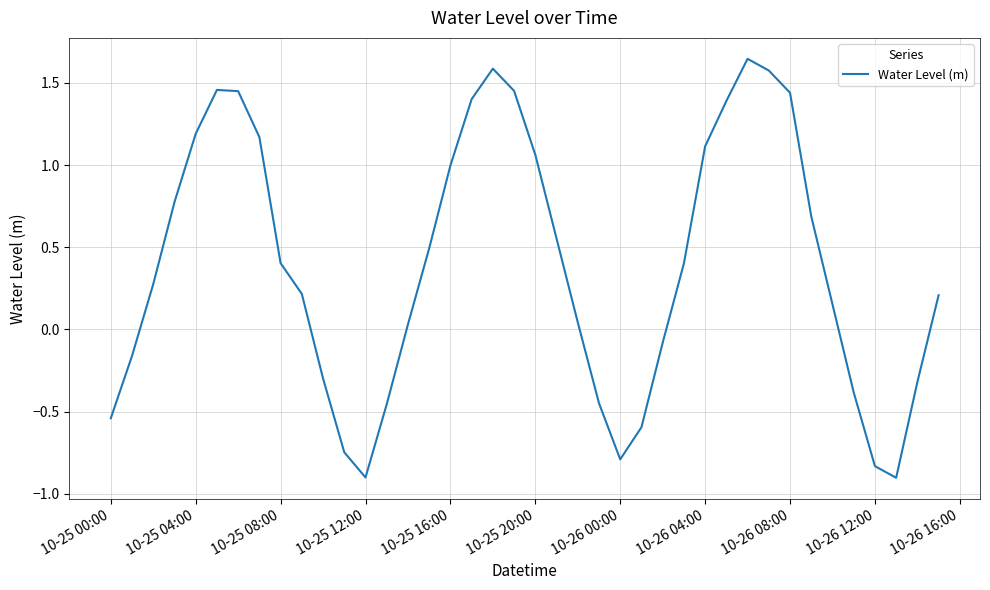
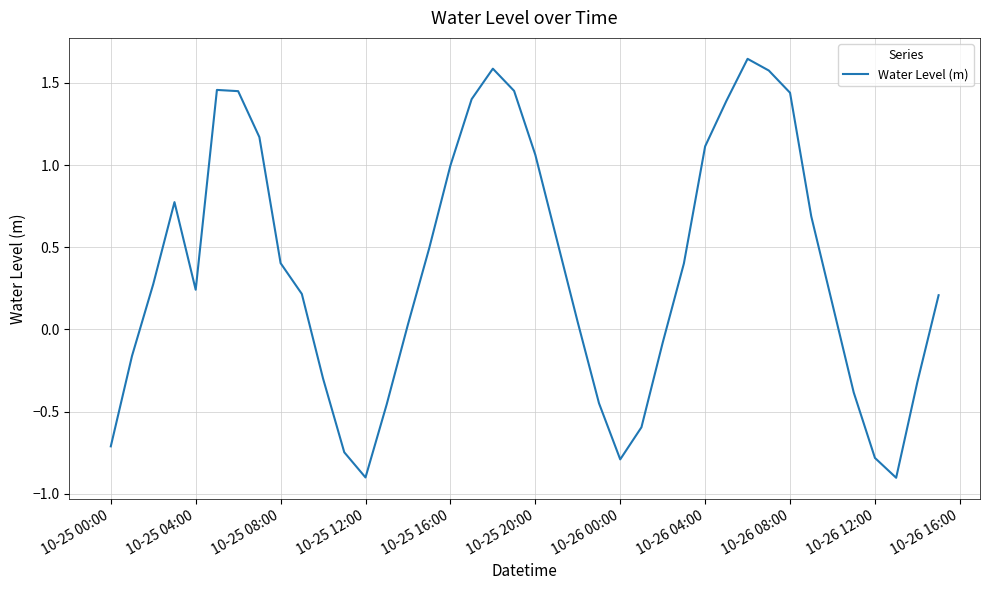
  {
-   "10-25 00:00": -0.54,
-   "10-25 04:00": 1.19,
+   "10-25 00:00": -0.71,
+   "10-25 04:00": 0.24,
    "10-25 08:00": 0.40,
    "10-25 12:00": -0.90,
    "10-25 16:00": 1.00,
    "10-25 20:00": 1.06,
    "10-26 00:00": -0.79,
    "10-26 04:00": 1.11,
    "10-26 08:00": 1.44,
-   "10-26 12:00": -0.83
+   "10-26 12:00": -0.78
  }
